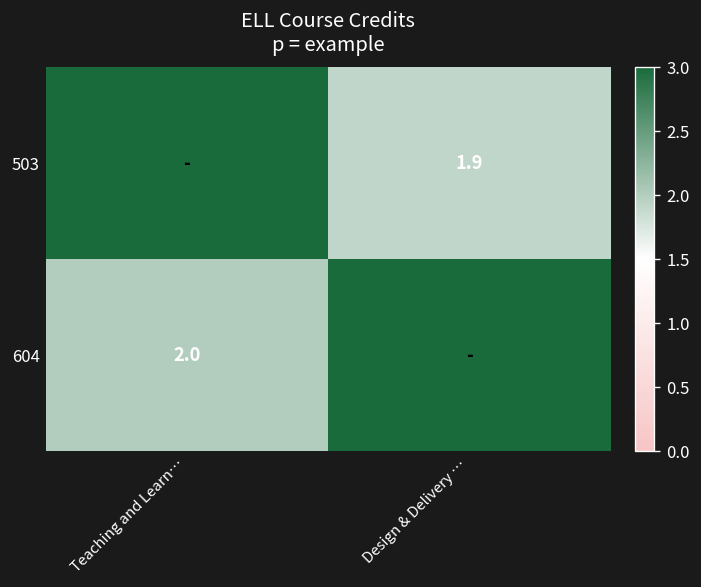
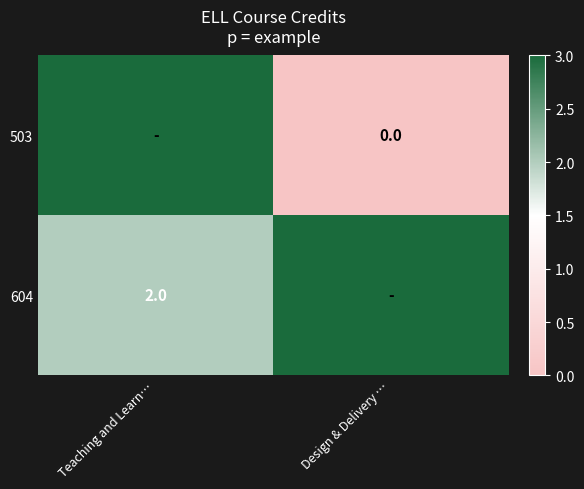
  {
    "503": {
-     "Design & Delivery …": 1.9
+     "Design & Delivery …": 0.0
    },
    "604": {
      "Teaching and Learn…": 2.0
    }
  }
